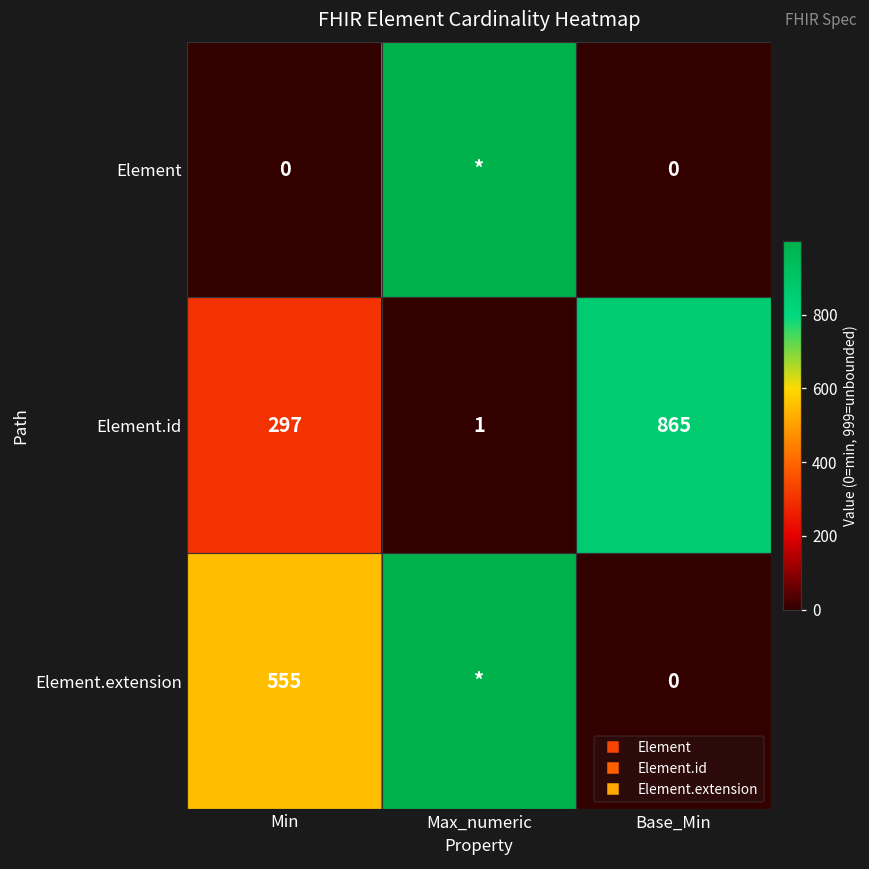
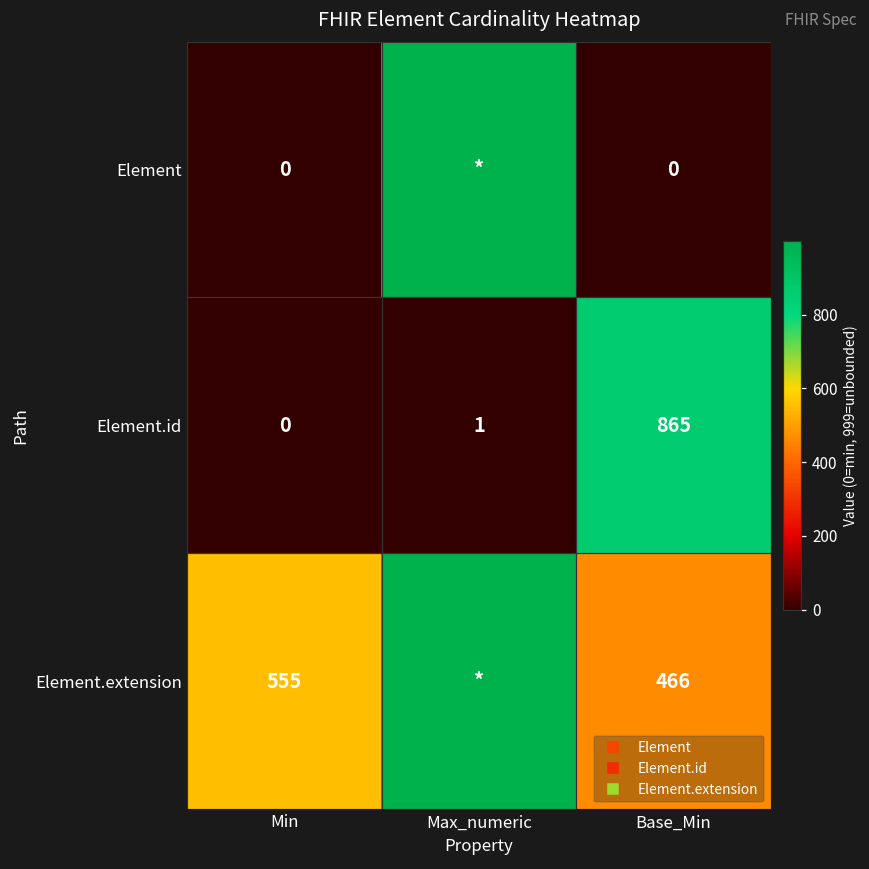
  {
    "Element": {
      "Min": 0,
      "Base_Min": 0
    },
    "Element.id": {
-     "Min": 297,
+     "Min": 0,
      "Max_numeric": 1,
      "Base_Min": 865
    },
    "Element.extension": {
      "Min": 555,
-     "Base_Min": 0
+     "Base_Min": 466
    }
  }
